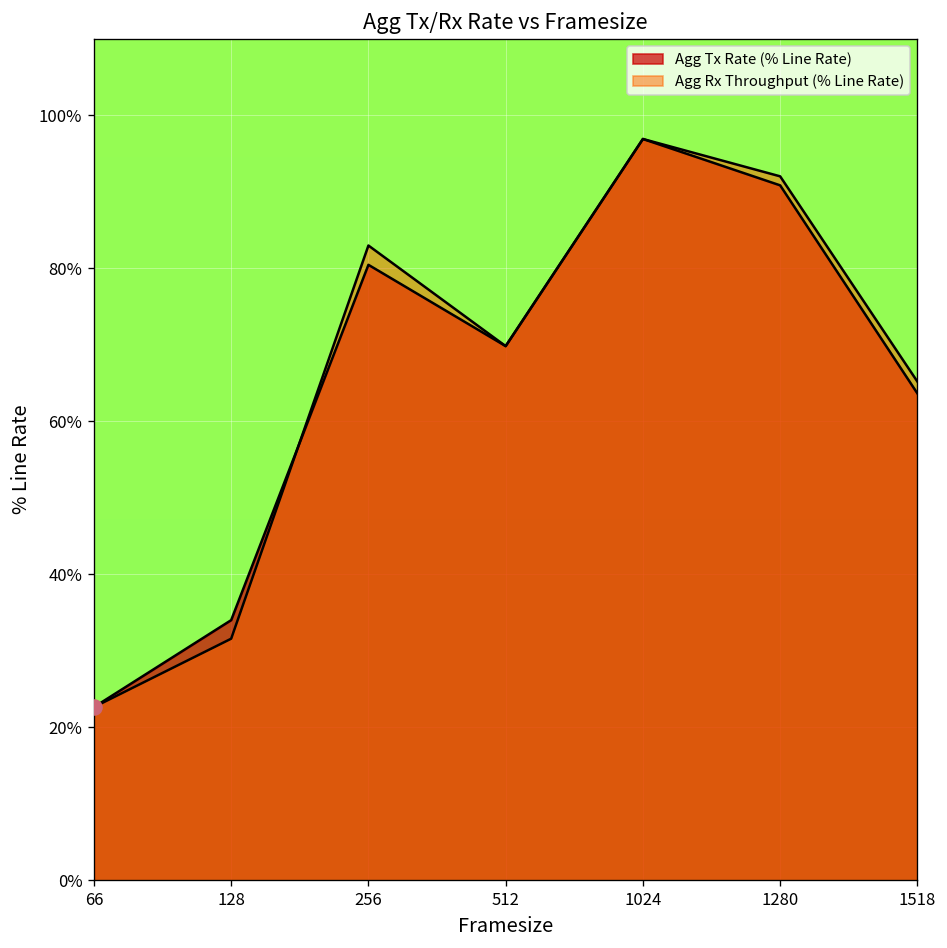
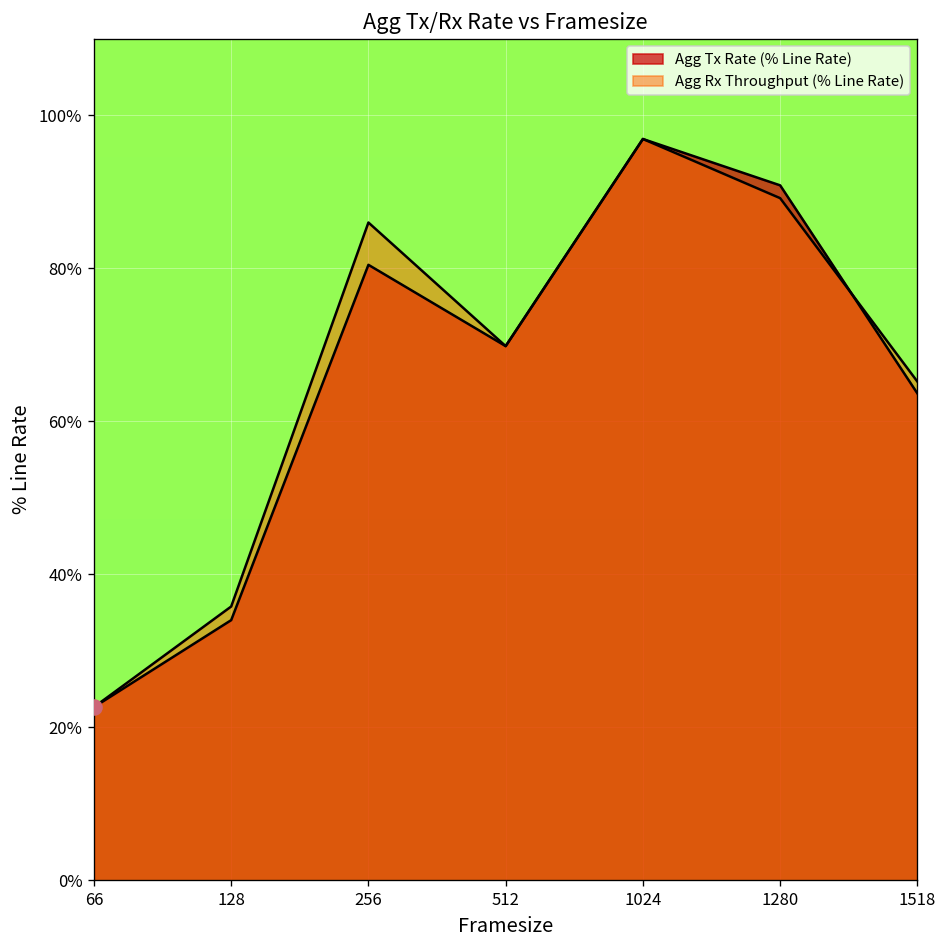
  {
    "Agg Tx Rate (% Line Rate)": {
      "128": "34%",
      "256": "80%",
      "1280": "91%",
      "1518": "64%"
    },
    "Agg Rx Throughput (% Line Rate)": {
-     "128": "32%",
-     "256": "83%",
-     "1280": "92%",
+     "128": "36%",
+     "256": "86%",
+     "1280": "89%",
      "1518": "65%"
    }
  }
